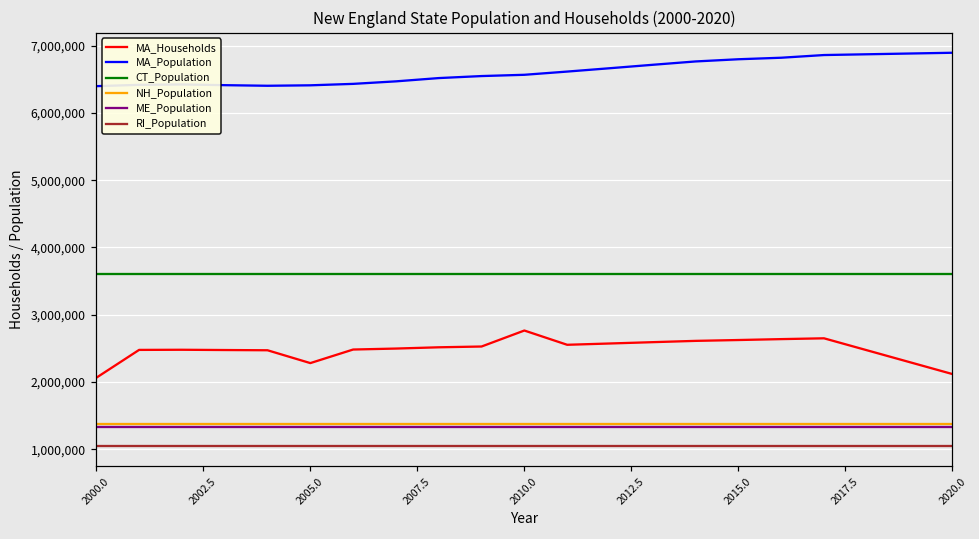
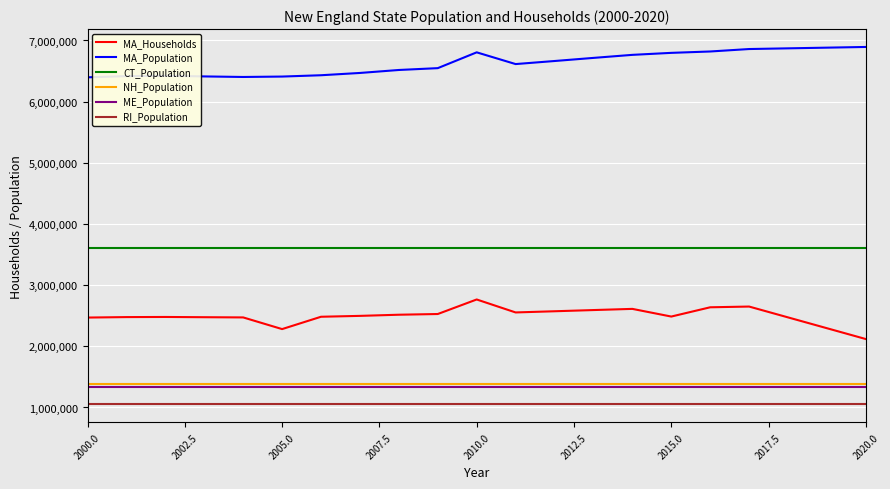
  {
    "MA_Households": {
-     "2000.0": "2,100,000",
+     "2000.0": "2,500,000",
      "2005.0": "2,300,000",
      "2010.0": "2,800,000",
-     "2015.0": "2,600,000",
+     "2015.0": "2,500,000",
      "2020.0": "2,100,000"
    },
    "MA_Population": {
      "2000.0": "6,400,000",
      "2005.0": "6,400,000",
-     "2010.0": "6,600,000",
+     "2010.0": "6,800,000",
      "2015.0": "6,800,000",
      "2020.0": "6,900,000"
    },
    "CT_Population": {
      "2000.0": "3,600,000",
      "2005.0": "3,600,000",
      "2010.0": "3,600,000",
      "2015.0": "3,600,000",
      "2020.0": "3,600,000"
    },
    "RI_Population": {
      "2000.0": "1,000,000",
      "2005.0": "1,000,000",
      "2010.0": "1,000,000",
      "2015.0": "1,000,000",
      "2020.0": "1,000,000"
    }
  }
